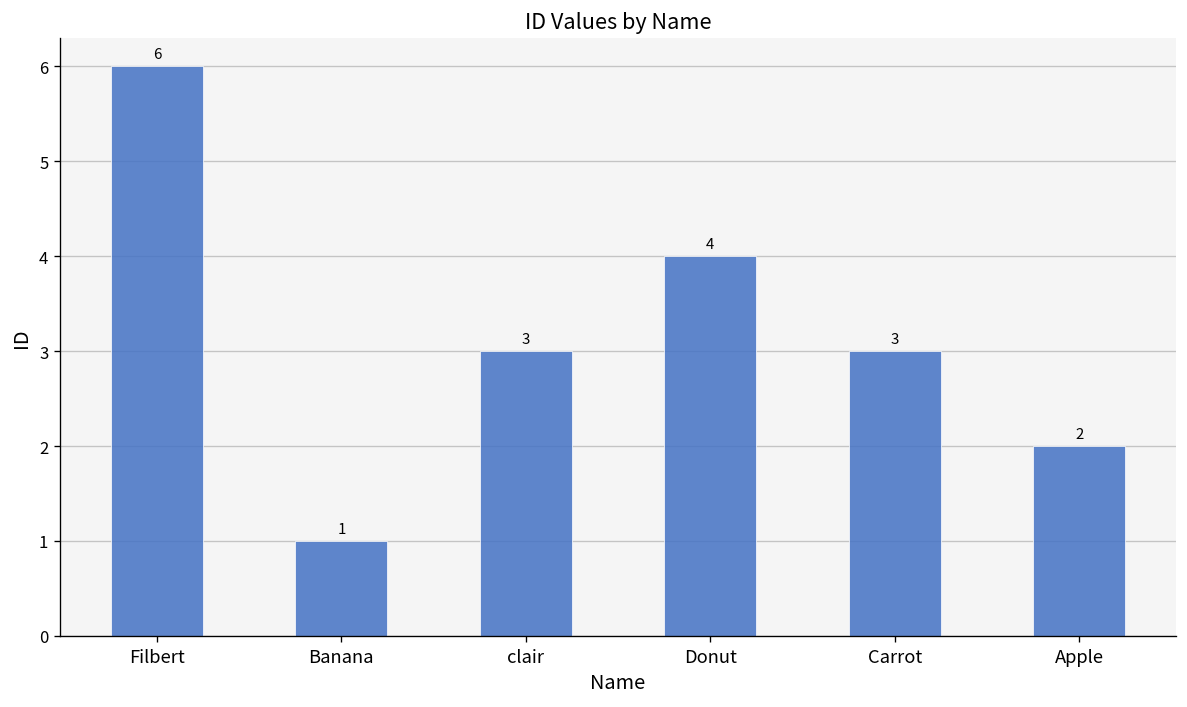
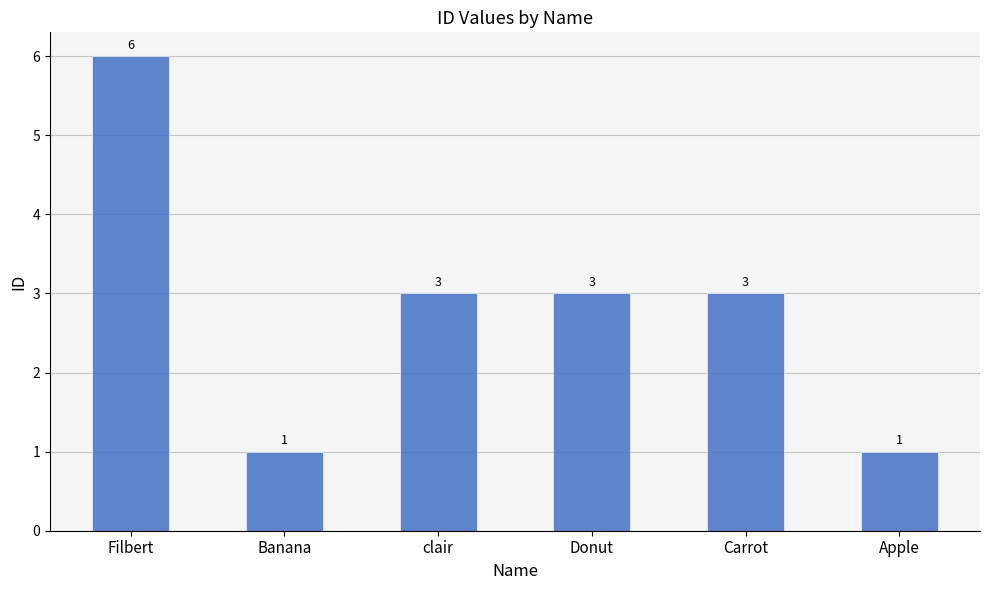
  {
    "Filbert": 6,
    "Banana": 1,
    "clair": 3,
-   "Donut": 4,
+   "Donut": 3,
    "Carrot": 3,
-   "Apple": 2
+   "Apple": 1
  }
